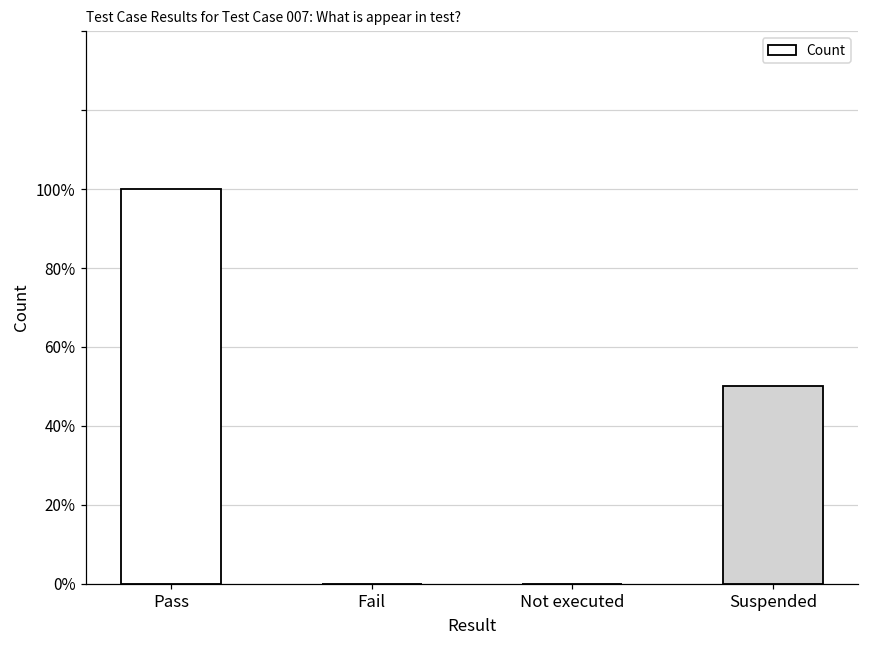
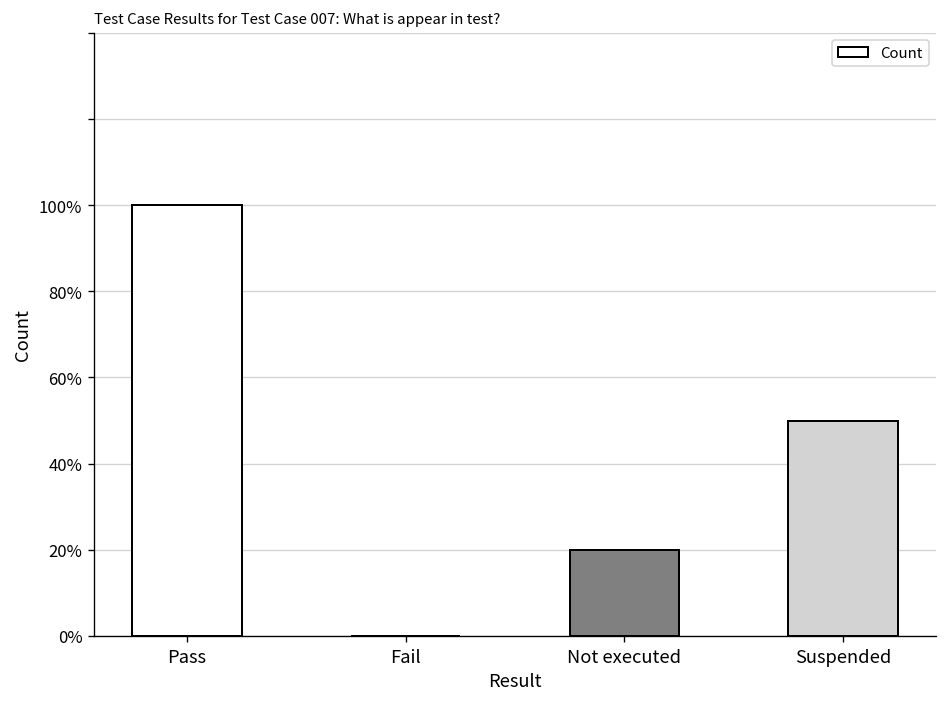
  {
    "Pass": "100%",
    "Fail": "0%",
-   "Not executed": "0%",
+   "Not executed": "20%",
    "Suspended": "50%"
  }
